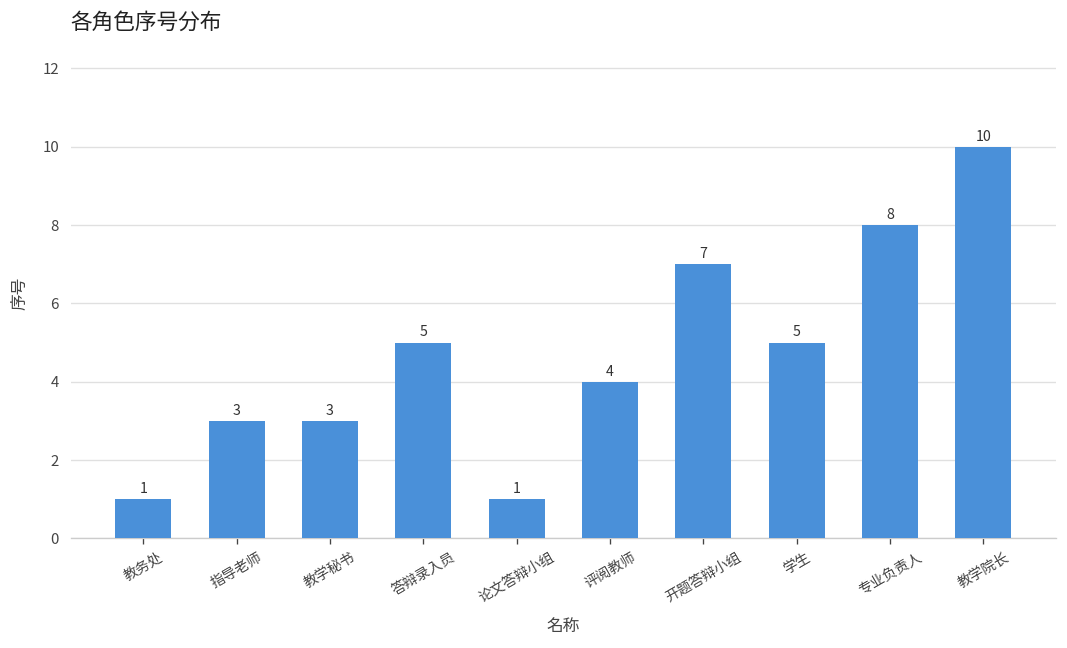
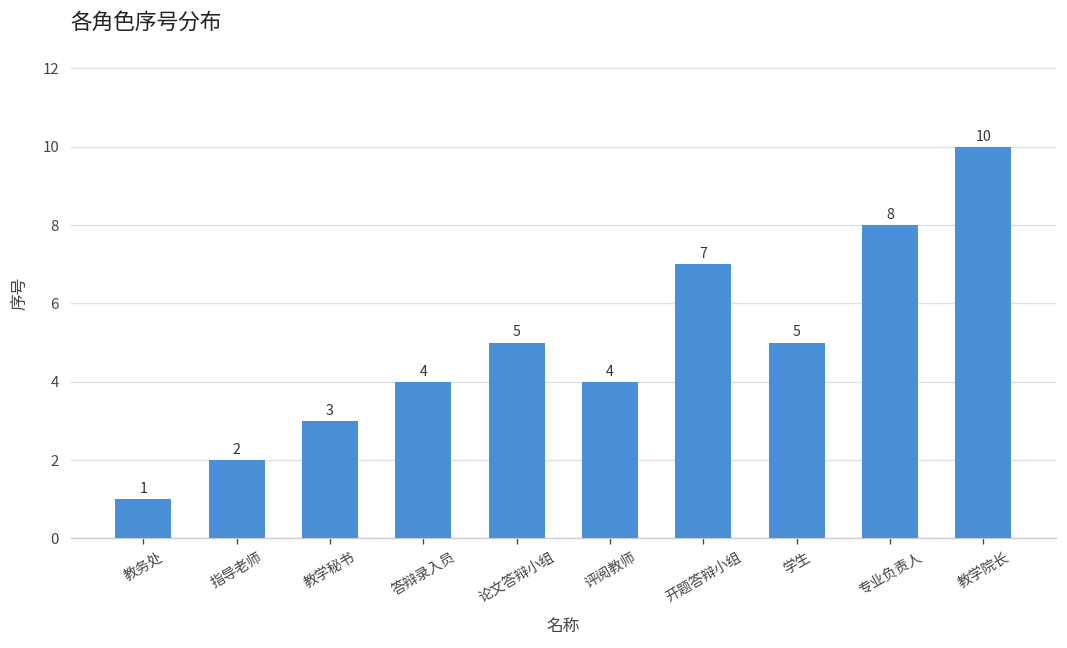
  {
    "教务处": 1,
-   "指导老师": 3,
+   "指导老师": 2,
    "教学秘书": 3,
-   "答辩录入员": 5,
-   "论文答辩小组": 1,
+   "答辩录入员": 4,
+   "论文答辩小组": 5,
    "评阅教师": 4,
    "开题答辩小组": 7,
    "学生": 5,
    "专业负责人": 8,
    "教学院长": 10
  }
